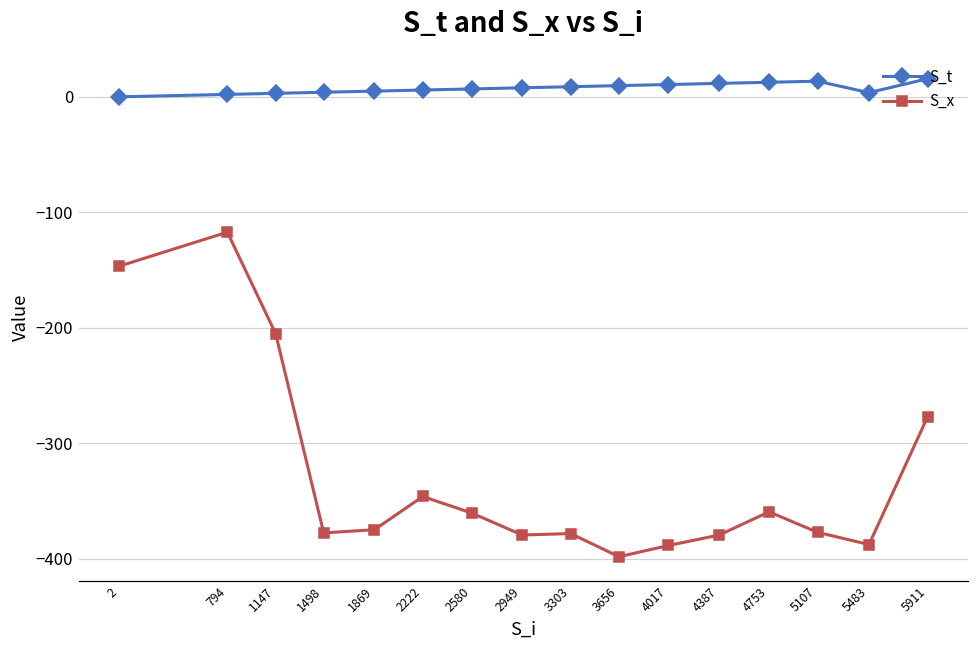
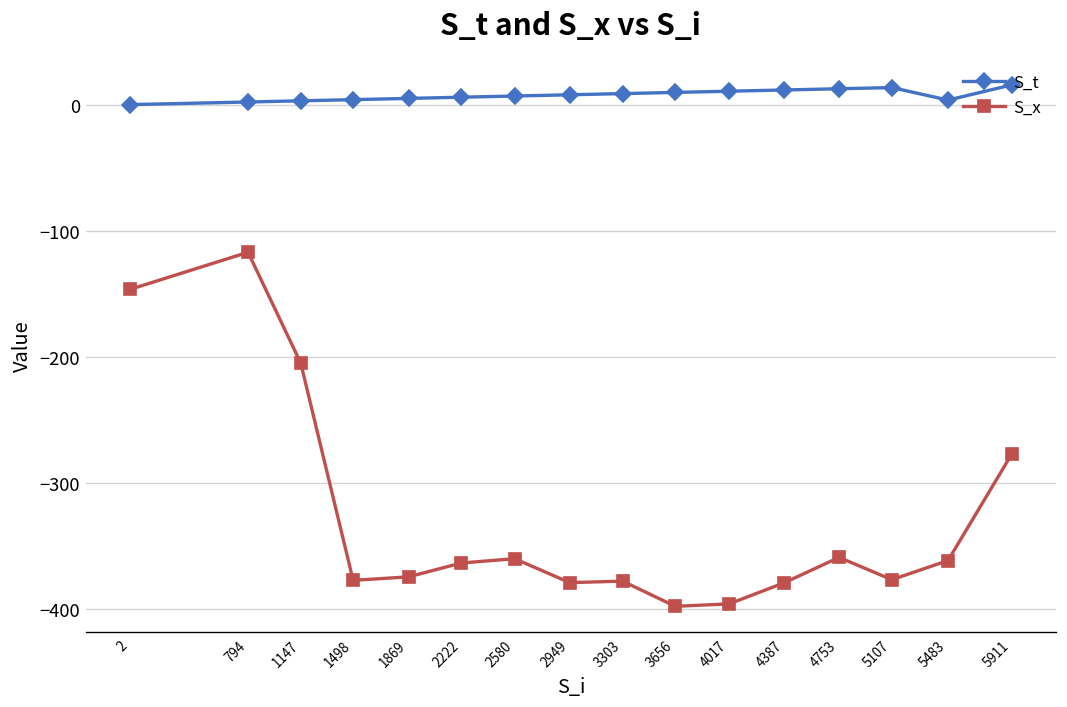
  {
    "S_t": {
      "2": 0,
      "794": 2,
      "1147": 3,
      "1498": 4,
      "1869": 5,
      "2222": 6,
      "2580": 7,
      "2949": 8,
      "3303": 9,
      "3656": 10,
      "4017": 11,
      "4387": 12,
      "4753": 13,
      "5107": 14,
      "5483": 4,
      "5911": 16
    },
    "S_x": {
      "2": -147,
      "794": -117,
      "1147": -205,
      "1498": -378,
      "1869": -375,
-     "2222": -346,
+     "2222": -364,
      "2580": -360,
      "2949": -379,
      "3303": -378,
      "3656": -398,
-     "4017": -389,
+     "4017": -396,
      "4387": -379,
      "4753": -359,
      "5107": -377,
-     "5483": -388,
+     "5483": -362,
      "5911": -277
    }
  }
